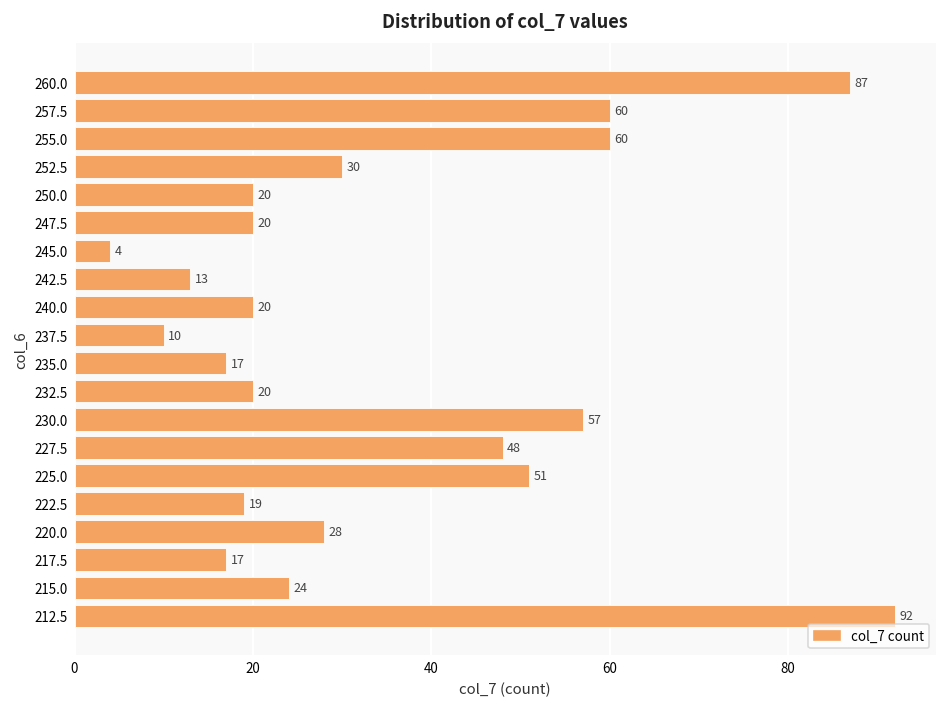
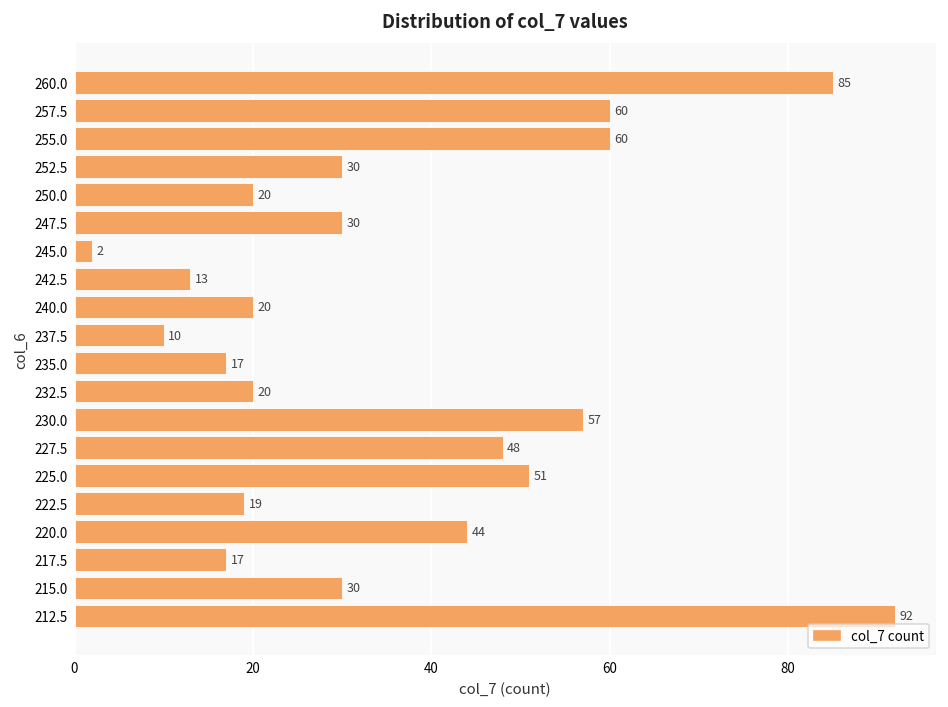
  {
-   "260.0": 87,
+   "260.0": 85,
    "257.5": 60,
    "255.0": 60,
    "252.5": 30,
    "250.0": 20,
-   "247.5": 20,
-   "245.0": 4,
+   "247.5": 30,
+   "245.0": 2,
    "242.5": 13,
    "240.0": 20,
    "237.5": 10,
    "235.0": 17,
    "232.5": 20,
    "230.0": 57,
    "227.5": 48,
    "225.0": 51,
    "222.5": 19,
-   "220.0": 28,
+   "220.0": 44,
    "217.5": 17,
-   "215.0": 24,
+   "215.0": 30,
    "212.5": 92
  }
